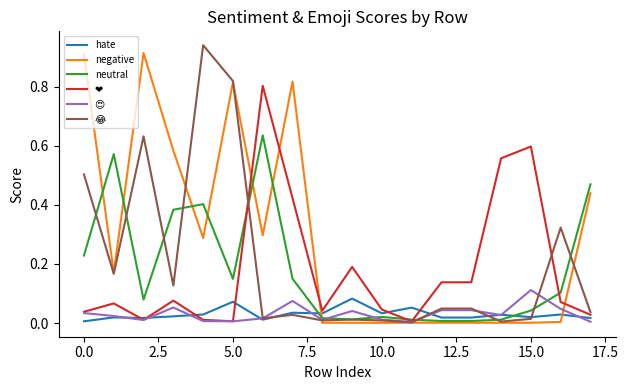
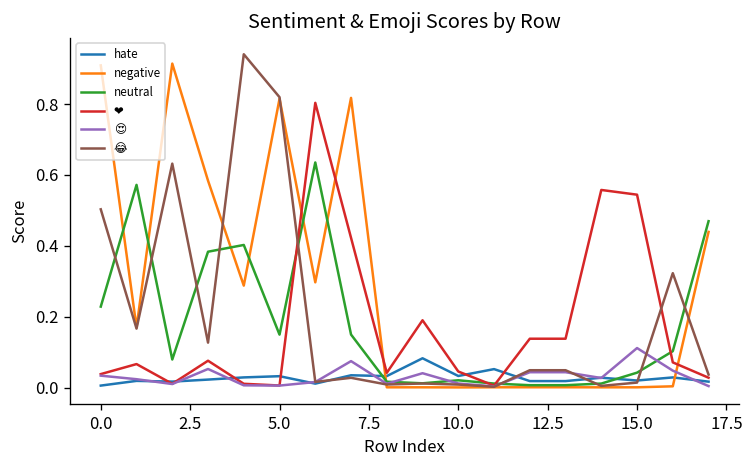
  {
    "hate": {
      "0.0": 0.01,
-     "5.0": 0.07,
+     "5.0": 0.03,
      "10.0": 0.03
    },
    "negative": {
      "15.0": 0.00
    },
    "neutral": {
      "0.0": 0.23,
      "5.0": 0.15,
      "10.0": 0.02,
      "15.0": 0.04
    },
    "❤": {
      "10.0": 0.05,
-     "15.0": 0.60
+     "15.0": 0.54
    },
    "😍": {
      "15.0": 0.11
    },
    "😂": {
      "0.0": 0.50
    }
  }
